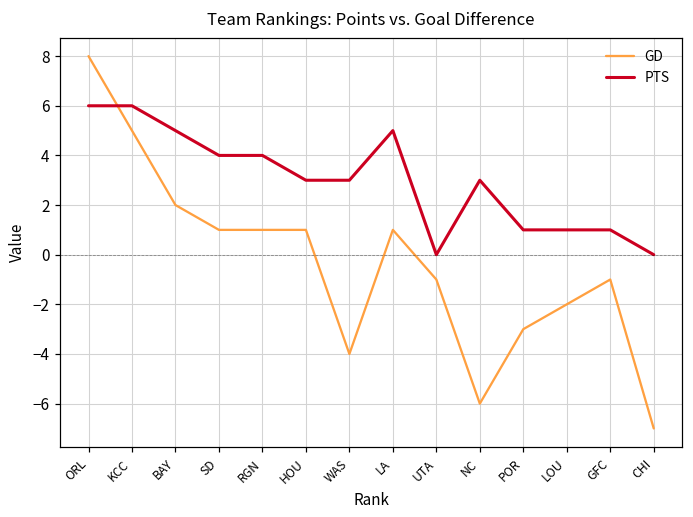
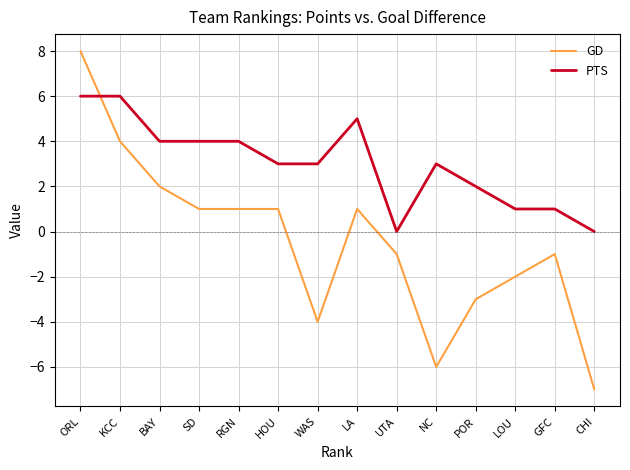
  {
    "GD": {
      "ORL": 8,
-     "KCC": 5,
+     "KCC": 4,
      "BAY": 2,
      "SD": 1,
      "RGN": 1,
      "HOU": 1,
      "WAS": -4,
      "LA": 1,
      "UTA": -1,
      "NC": -6,
      "POR": -3,
      "LOU": -2,
      "GFC": -1,
      "CHI": -7
    },
    "PTS": {
      "ORL": 6,
      "KCC": 6,
-     "BAY": 5,
+     "BAY": 4,
      "SD": 4,
      "RGN": 4,
      "HOU": 3,
      "WAS": 3,
      "LA": 5,
      "UTA": 0,
      "NC": 3,
-     "POR": 1,
+     "POR": 2,
      "LOU": 1,
      "GFC": 1,
      "CHI": 0
    }
  }
